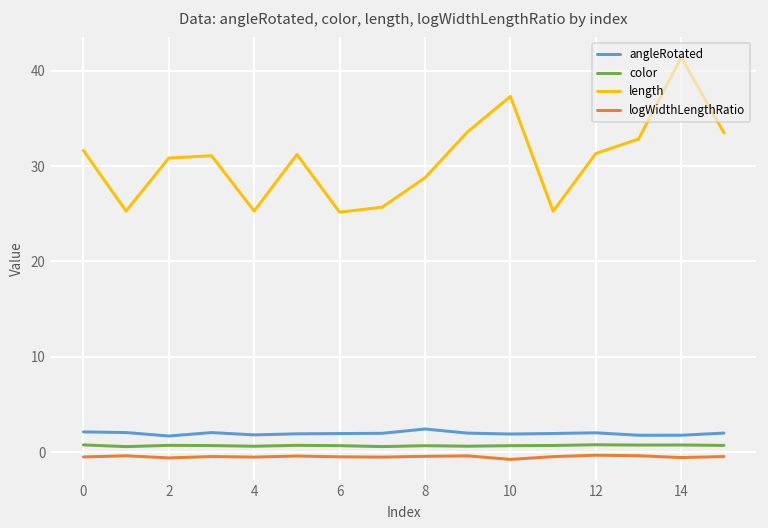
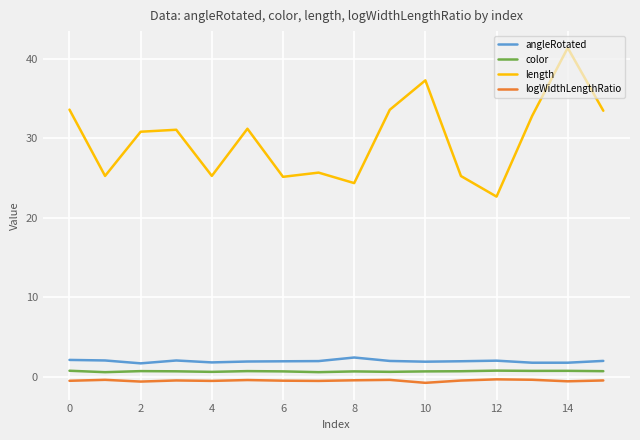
  {
    "angleRotated": {
      "0": 2,
      "2": 2,
      "4": 2,
      "6": 2,
      "8": 2,
      "10": 2,
      "12": 2,
      "14": 2
    },
    "color": {
      "0": 1,
      "2": 1,
      "4": 1,
      "6": 1,
      "8": 1,
      "10": 1,
      "12": 1,
      "14": 1
    },
    "length": {
-     "0": 32,
+     "0": 34,
      "2": 31,
      "4": 25,
      "6": 25,
-     "8": 29,
+     "8": 24,
      "10": 37,
-     "12": 31
+     "12": 23
    },
    "logWidthLengthRatio": {
      "0": -1,
      "2": -1,
      "4": -1,
      "6": 0,
      "8": 0,
      "10": -1,
      "12": 0,
      "14": -1
    }
  }
